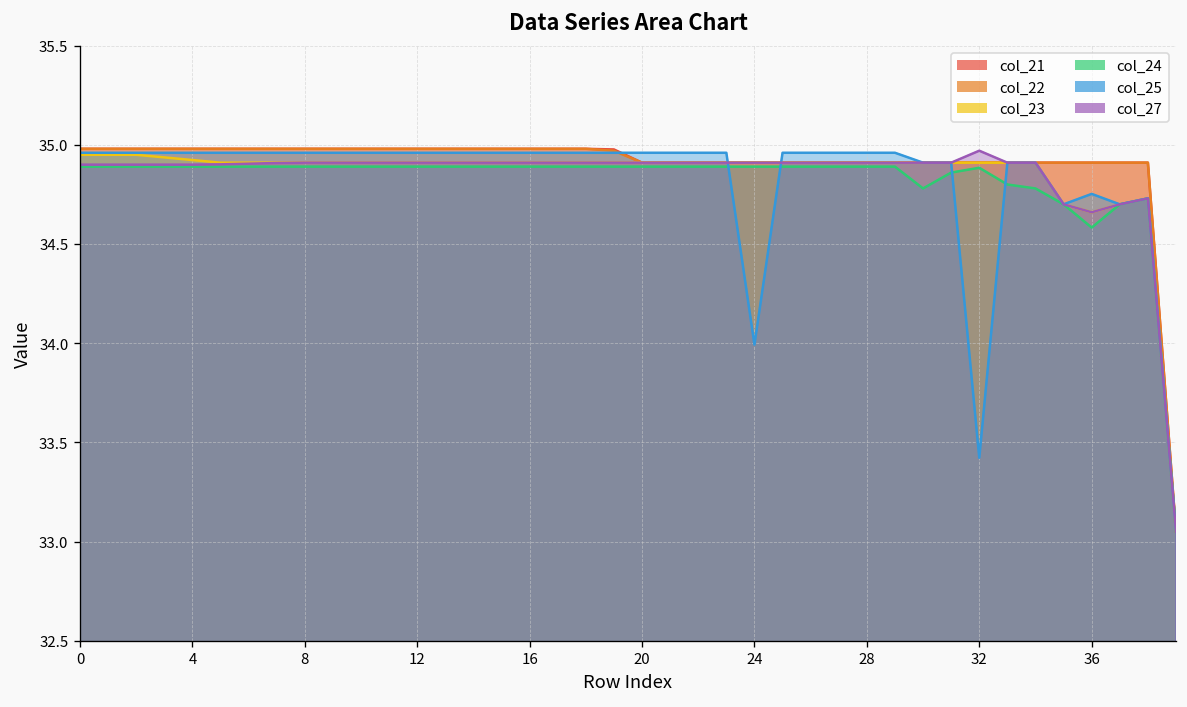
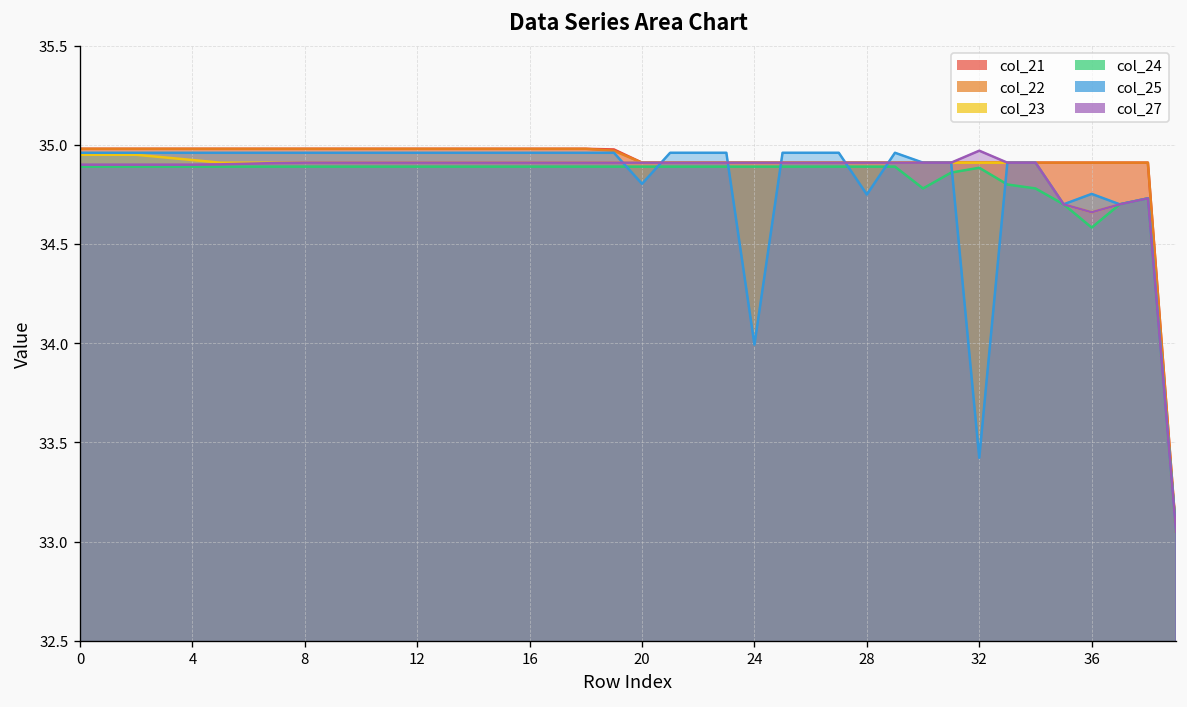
  {
    "col_24": {
      "8": 34.89,
      "12": 34.89,
      "16": 34.89,
      "20": 34.89,
      "24": 34.89,
      "28": 34.89,
      "32": 34.88,
      "36": 34.58
    },
    "col_25": {
      "4": 34.96,
      "8": 34.96,
      "12": 34.96,
      "16": 34.96,
-     "20": 34.96,
+     "20": 34.80,
      "24": 33.99,
-     "28": 34.96,
+     "28": 34.75,
      "32": 33.42,
      "36": 34.75
    },
    "col_27": {
      "32": 34.97
    }
  }
